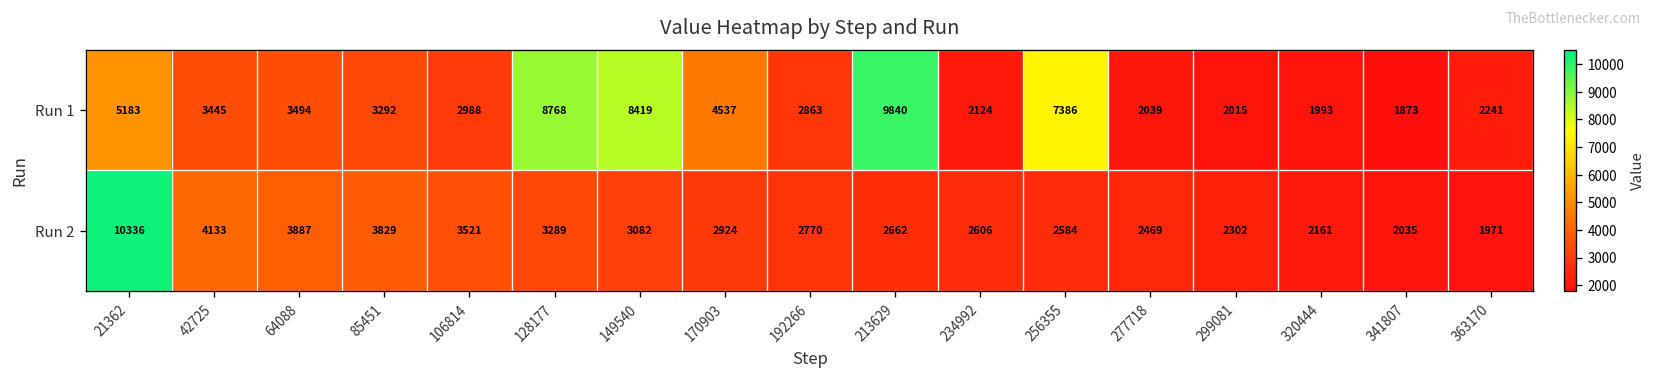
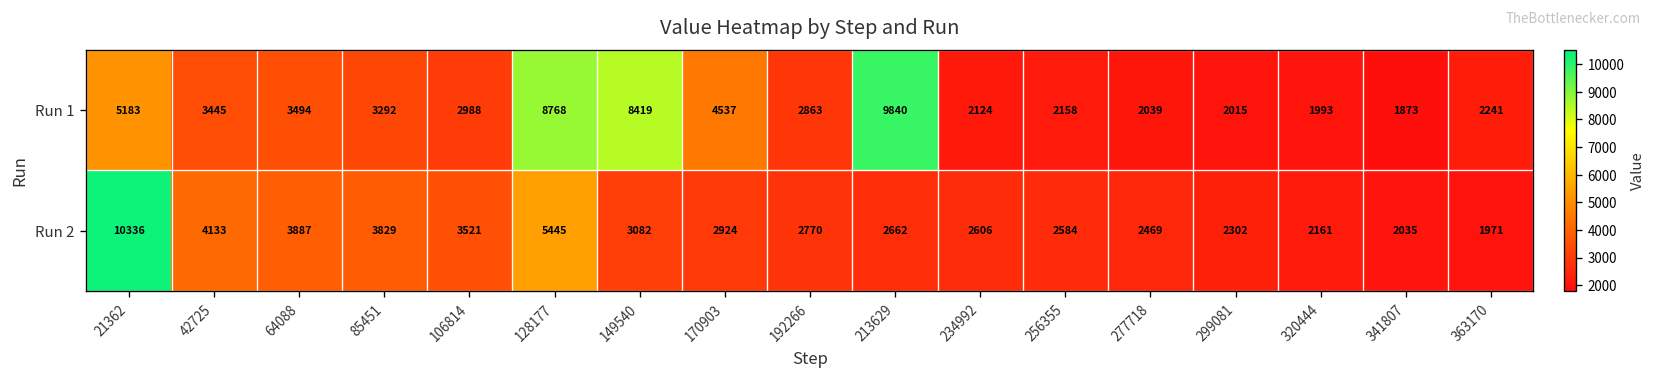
  {
    "Run 1": {
      "21362": 5183,
      "42725": 3445,
      "64088": 3494,
      "85451": 3292,
      "106814": 2988,
      "128177": 8768,
      "149540": 8419,
      "170903": 4537,
      "192266": 2863,
      "213629": 9840,
      "234992": 2124,
-     "256355": 7386,
+     "256355": 2158,
      "277718": 2039,
      "299081": 2015,
      "320444": 1993,
      "341807": 1873,
      "363170": 2241
    },
    "Run 2": {
      "21362": 10336,
      "42725": 4133,
      "64088": 3887,
      "85451": 3829,
      "106814": 3521,
-     "128177": 3289,
+     "128177": 5445,
      "149540": 3082,
      "170903": 2924,
      "192266": 2770,
      "213629": 2662,
      "234992": 2606,
      "256355": 2584,
      "277718": 2469,
      "299081": 2302,
      "320444": 2161,
      "341807": 2035,
      "363170": 1971
    }
  }
